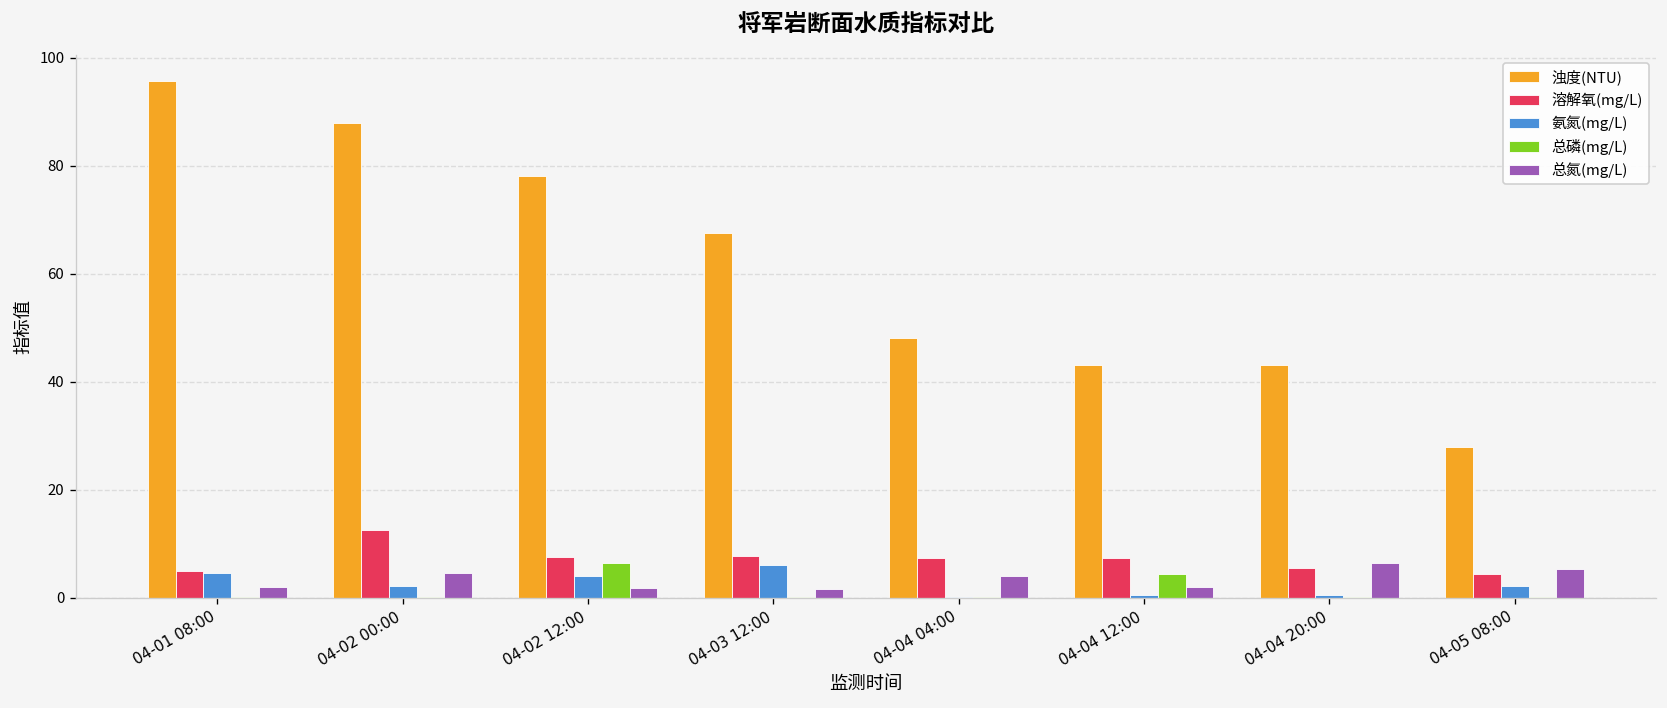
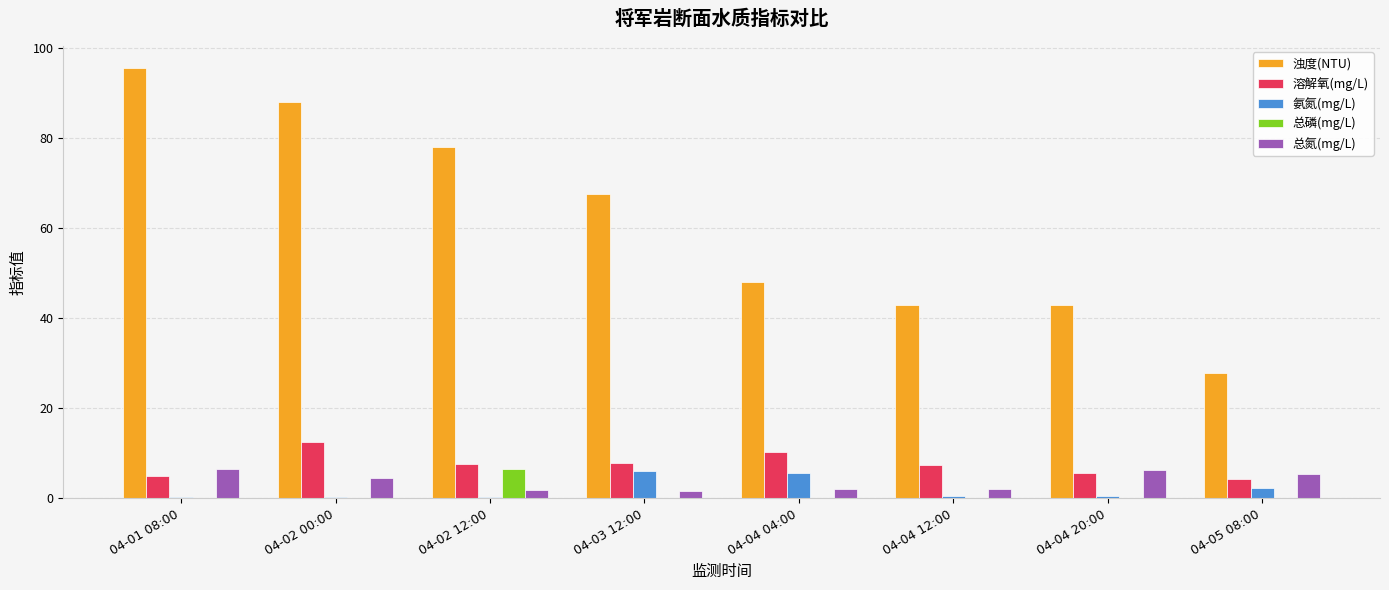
  {
    "浊度(NTU)": {
      "04-01 08:00": 96,
      "04-02 00:00": 88,
      "04-02 12:00": 78,
      "04-03 12:00": 68,
      "04-04 04:00": 48,
      "04-04 12:00": 43,
      "04-04 20:00": 43,
      "04-05 08:00": 28
    },
    "溶解氧(mg/L)": {
      "04-01 08:00": 5,
      "04-02 00:00": 12,
      "04-02 12:00": 8,
      "04-03 12:00": 8,
-     "04-04 04:00": 7,
+     "04-04 04:00": 10,
      "04-04 12:00": 7,
      "04-04 20:00": 6,
      "04-05 08:00": 4
    },
    "氨氮(mg/L)": {
-     "04-01 08:00": 5,
-     "04-02 00:00": 2,
-     "04-02 12:00": 4,
+     "04-01 08:00": 0,
+     "04-02 00:00": 0,
+     "04-02 12:00": 0,
      "04-03 12:00": 6,
-     "04-04 04:00": 0,
+     "04-04 04:00": 6,
      "04-05 08:00": 2
    },
    "总磷(mg/L)": {
      "04-02 12:00": 6,
-     "04-04 12:00": 4
+     "04-04 12:00": 0
    },
    "总氮(mg/L)": {
-     "04-01 08:00": 2,
+     "04-01 08:00": 6,
      "04-02 00:00": 5,
      "04-02 12:00": 2,
      "04-03 12:00": 2,
-     "04-04 04:00": 4,
+     "04-04 04:00": 2,
      "04-04 12:00": 2,
      "04-04 20:00": 6,
      "04-05 08:00": 5
    }
  }
